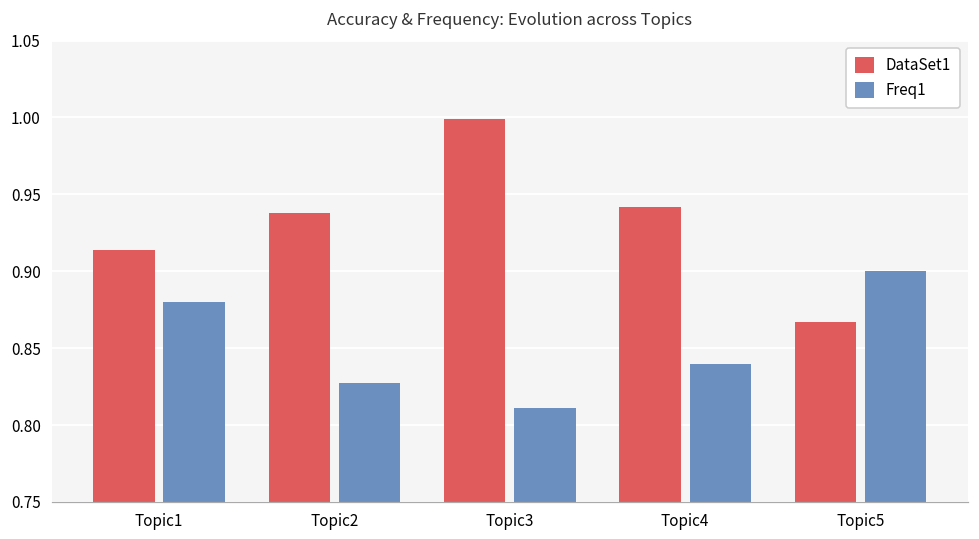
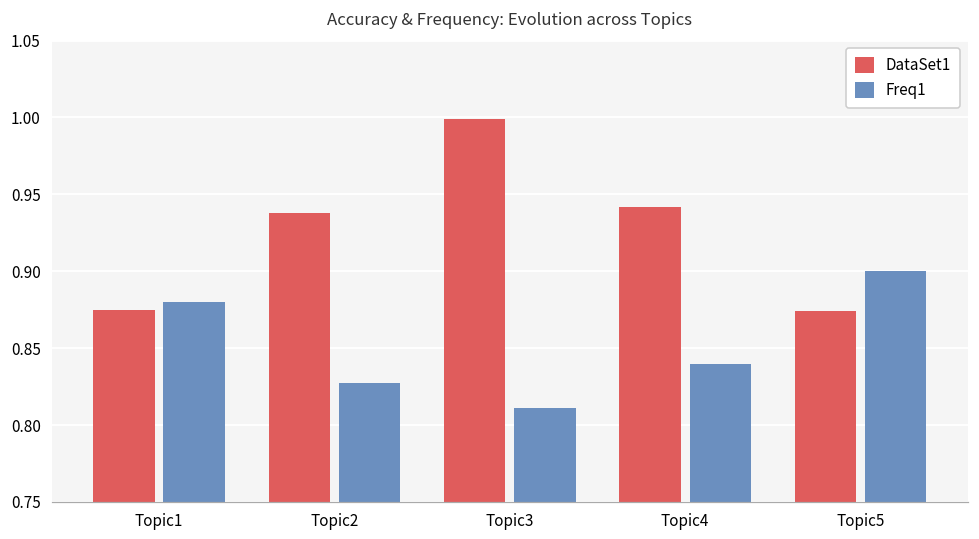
  {
    "DataSet1": {
-     "Topic1": 0.914,
+     "Topic1": 0.875,
      "Topic2": 0.938,
      "Topic3": 0.999,
      "Topic4": 0.942,
-     "Topic5": 0.867
+     "Topic5": 0.874
    },
    "Freq1": {
      "Topic1": 0.880,
      "Topic2": 0.827,
      "Topic3": 0.811,
      "Topic4": 0.840,
      "Topic5": 0.900
    }
  }
